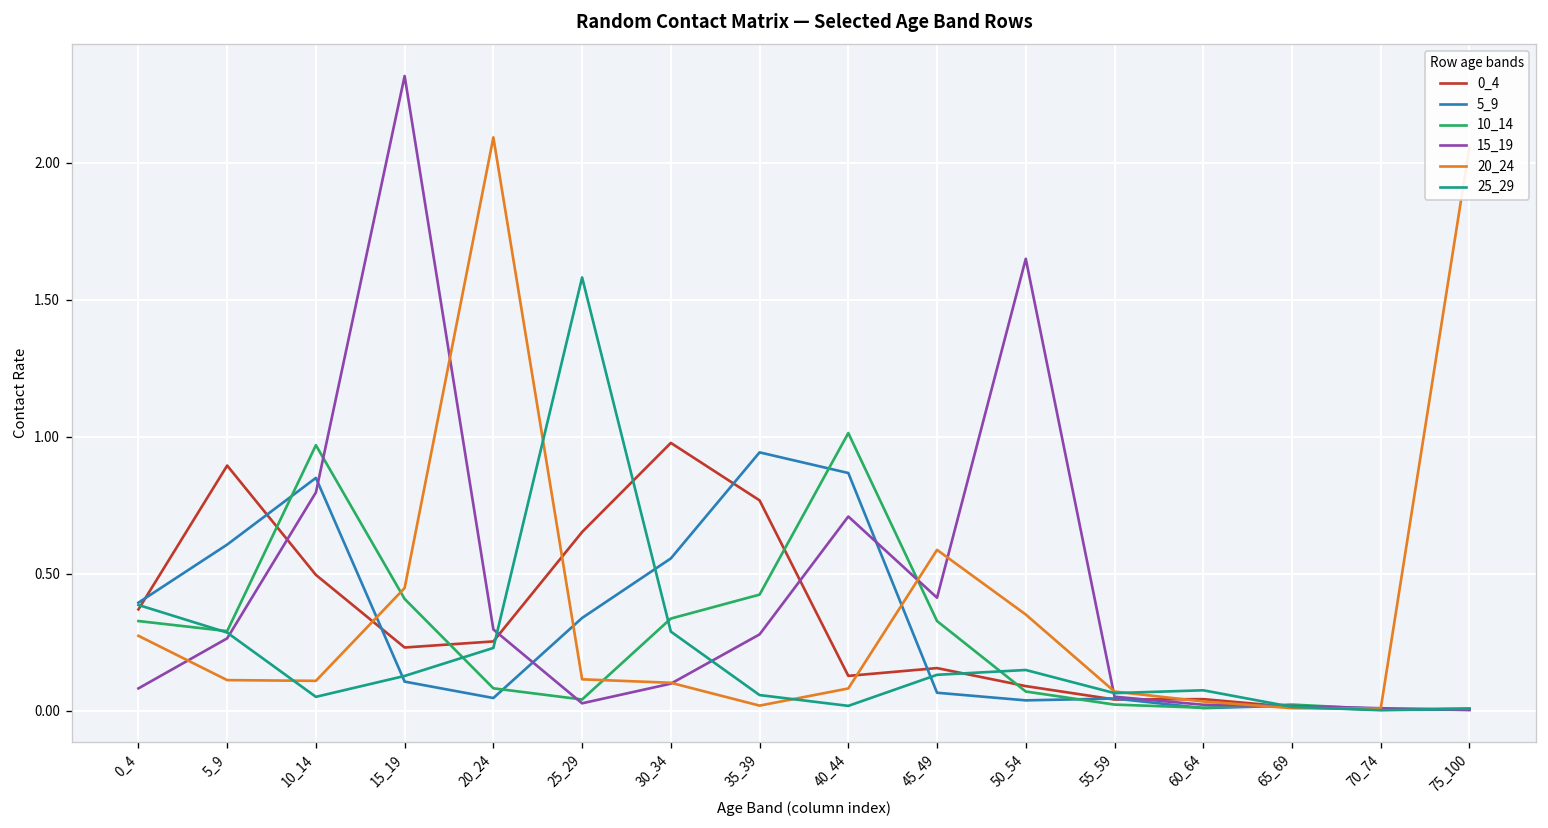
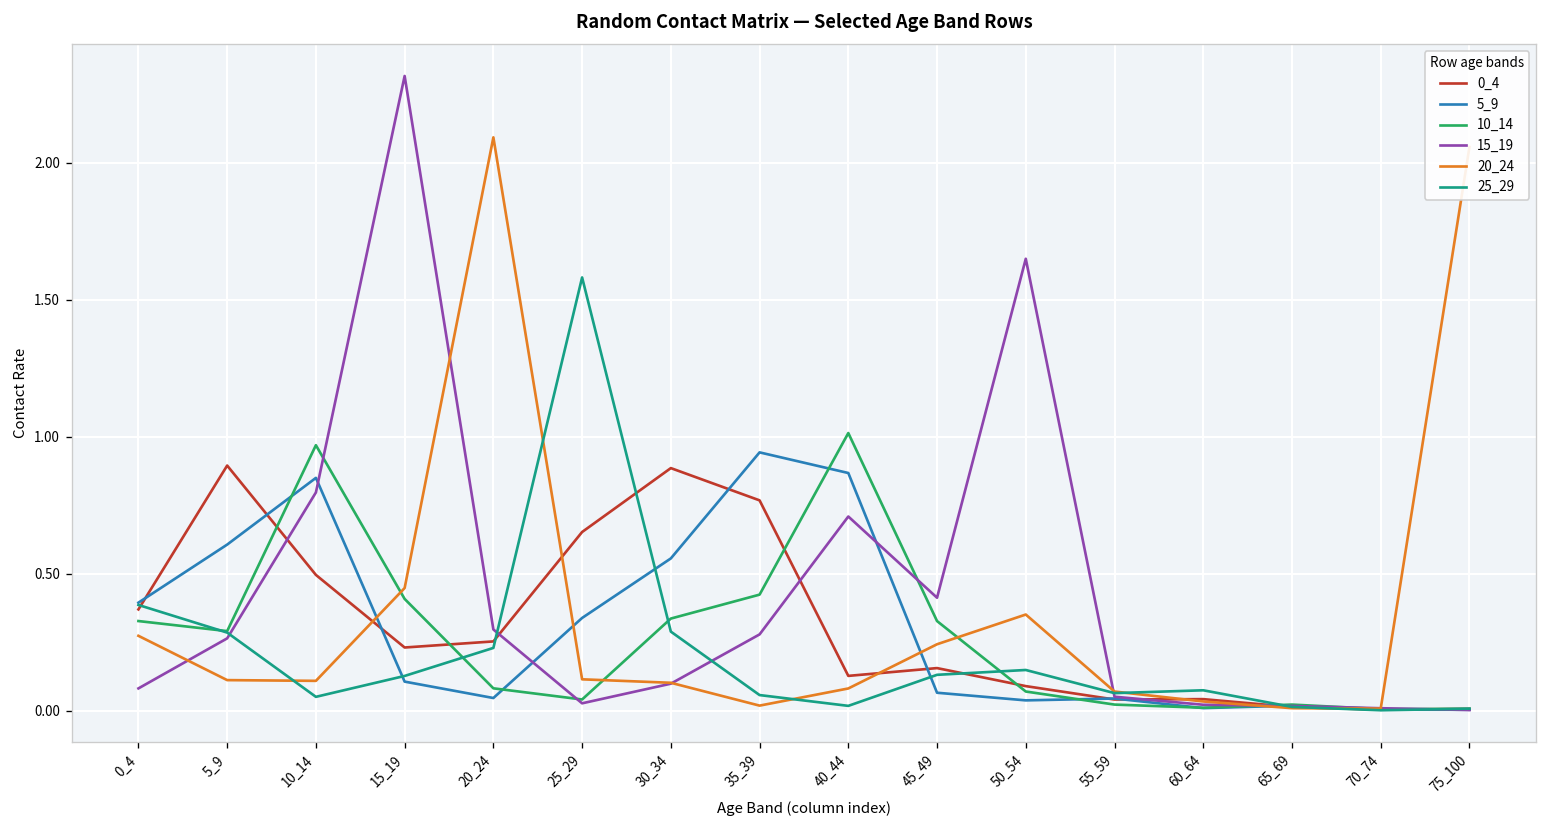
  {
    "0_4": {
      "0_4": 0.37,
      "5_9": 0.89,
      "10_14": 0.50,
      "15_19": 0.23,
      "20_24": 0.25,
      "25_29": 0.65,
-     "30_34": 0.98,
+     "30_34": 0.89,
      "35_39": 0.77,
      "40_44": 0.13,
      "45_49": 0.15,
      "50_54": 0.09
    },
    "5_9": {
      "5_9": 0.61,
      "10_14": 0.85,
      "15_19": 0.11,
      "20_24": 0.05,
      "25_29": 0.34,
      "30_34": 0.56,
      "35_39": 0.94,
      "40_44": 0.87,
      "45_49": 0.06,
      "50_54": 0.04
    },
    "15_19": {
      "0_4": 0.08,
      "5_9": 0.26,
      "10_14": 0.80,
      "15_19": 2.32,
      "20_24": 0.30,
      "25_29": 0.03,
      "35_39": 0.28,
      "40_44": 0.71,
      "45_49": 0.41,
      "50_54": 1.65
    },
    "20_24": {
      "0_4": 0.27,
      "5_9": 0.11,
      "10_14": 0.11,
      "15_19": 0.45,
      "20_24": 2.09,
      "25_29": 0.11,
      "35_39": 0.02,
      "40_44": 0.08,
-     "45_49": 0.59,
+     "45_49": 0.24,
      "50_54": 0.35
    }
  }
